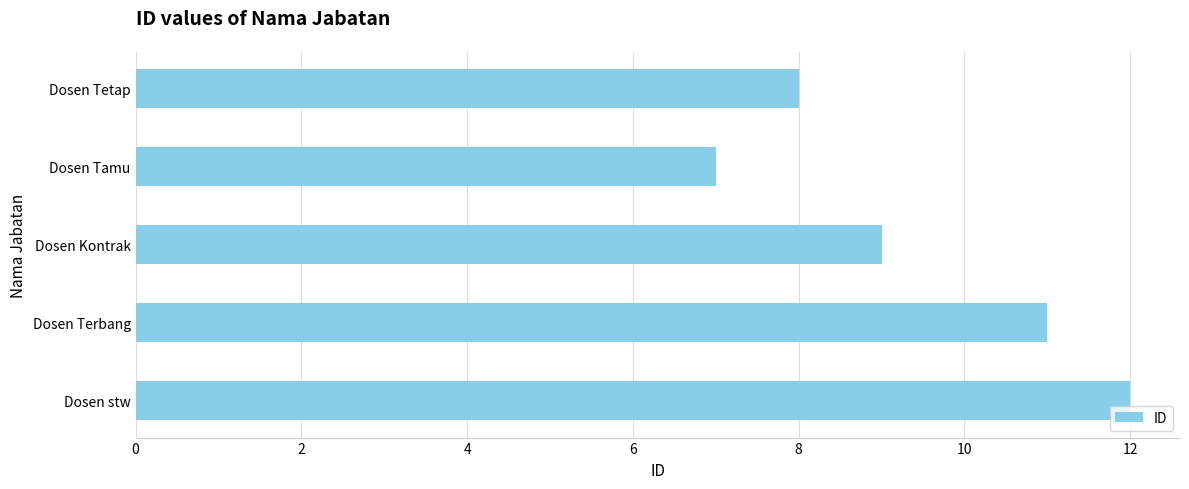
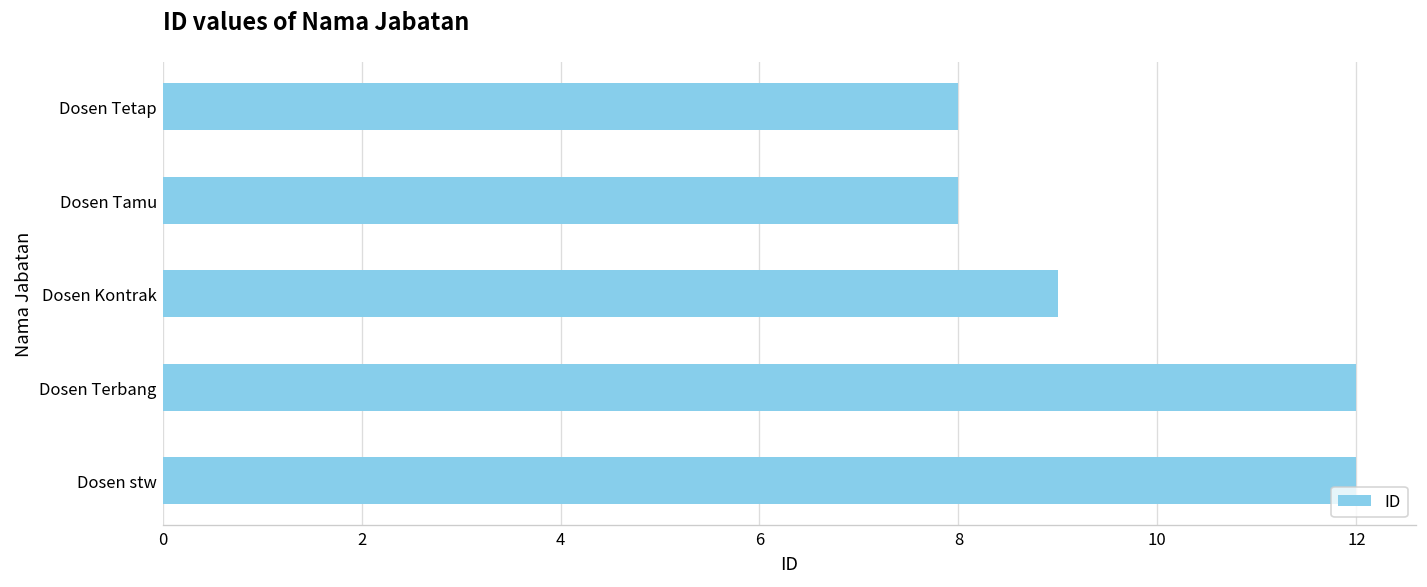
  {
    "Dosen Tetap": 8,
-   "Dosen Tamu": 7,
+   "Dosen Tamu": 8,
    "Dosen Kontrak": 9,
-   "Dosen Terbang": 11,
+   "Dosen Terbang": 12,
    "Dosen stw": 12
  }
